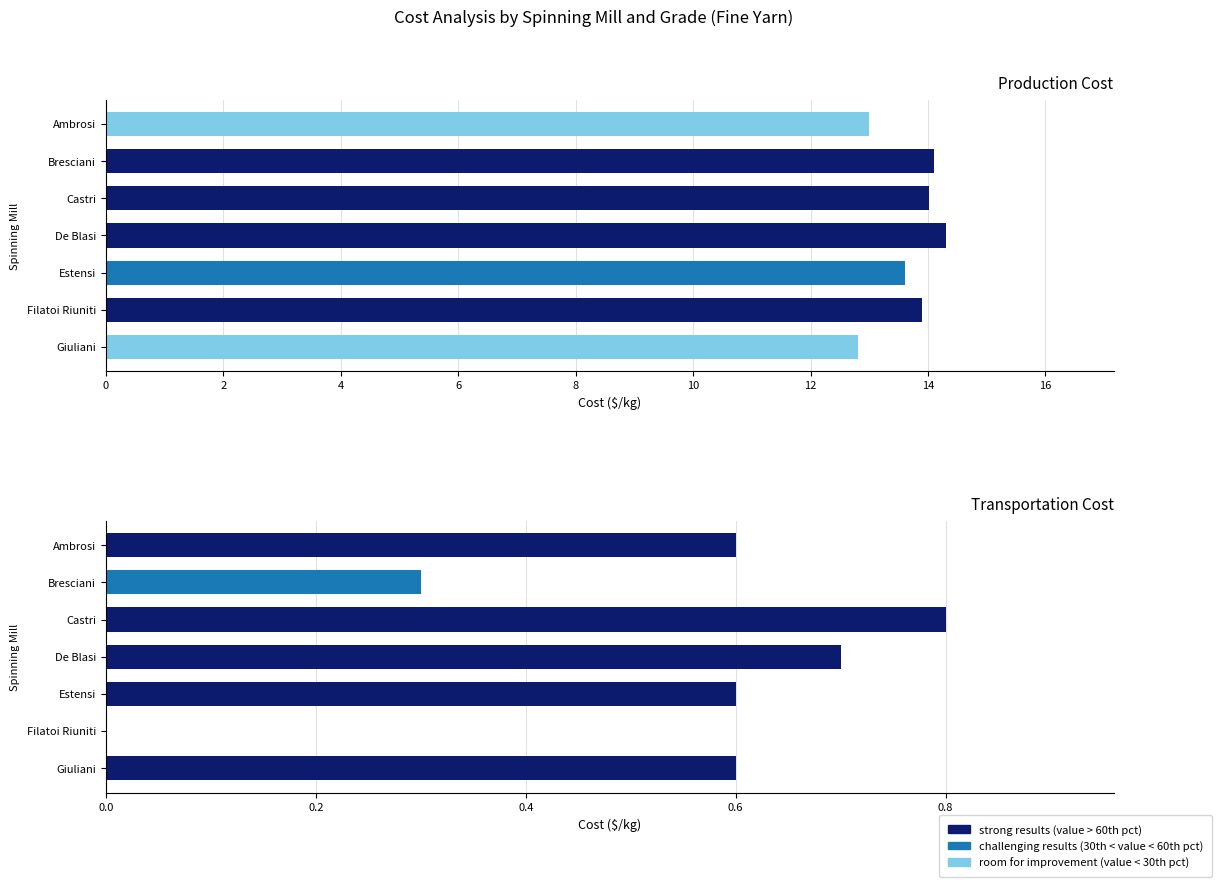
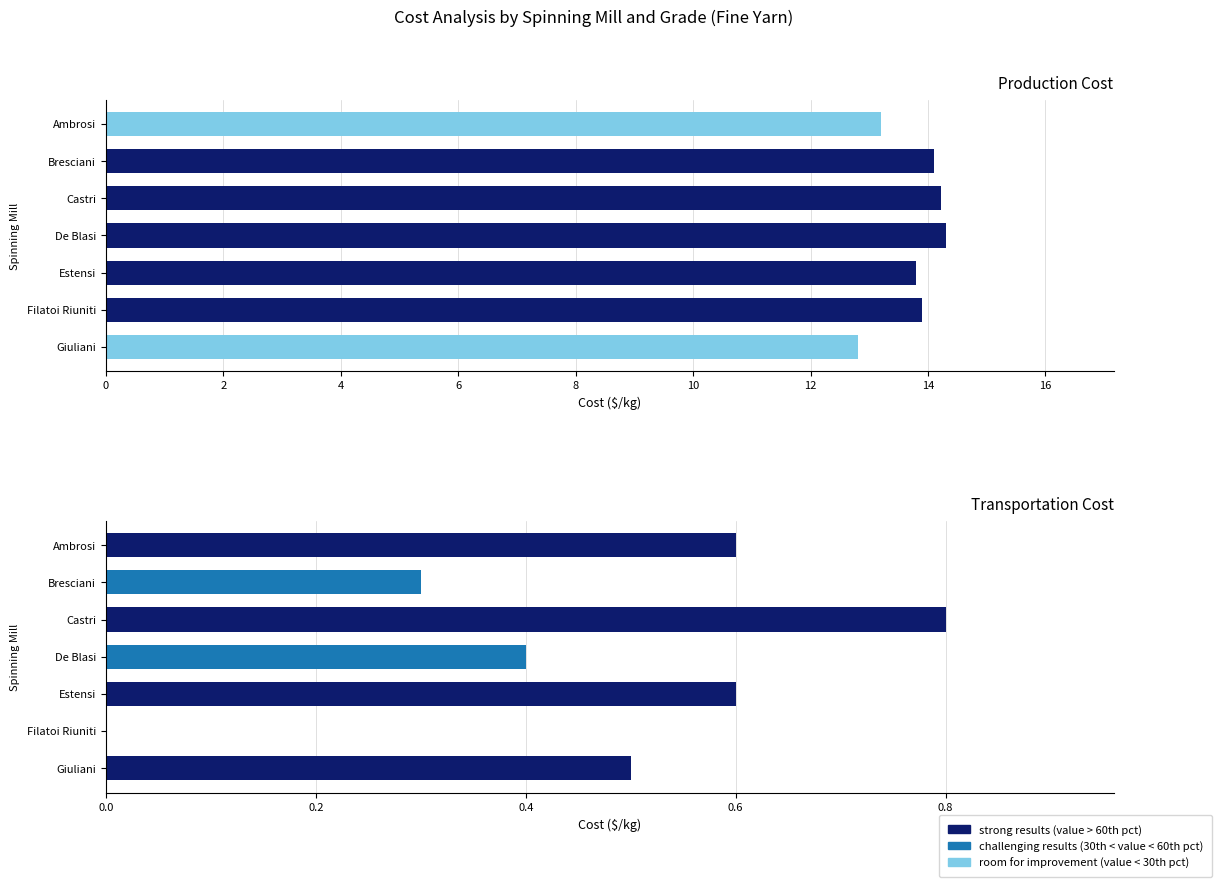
  {
    "Production Cost": {
-     "Ambrosi": 13.0,
+     "Ambrosi": 13.2,
      "Bresciani": 14.1,
-     "Castri": 14.0,
+     "Castri": 14.2,
      "De Blasi": 14.3,
-     "Estensi": 13.6,
+     "Estensi": 13.8,
      "Filatoi Riuniti": 13.9,
      "Giuliani": 12.8
    },
    "Transportation Cost": {
      "Ambrosi": 0.6,
      "Bresciani": 0.3,
      "Castri": 0.8,
-     "De Blasi": 0.7,
+     "De Blasi": 0.4,
      "Estensi": 0.6,
      "Filatoi Riuniti": 0.0,
-     "Giuliani": 0.6
+     "Giuliani": 0.5
    }
  }
